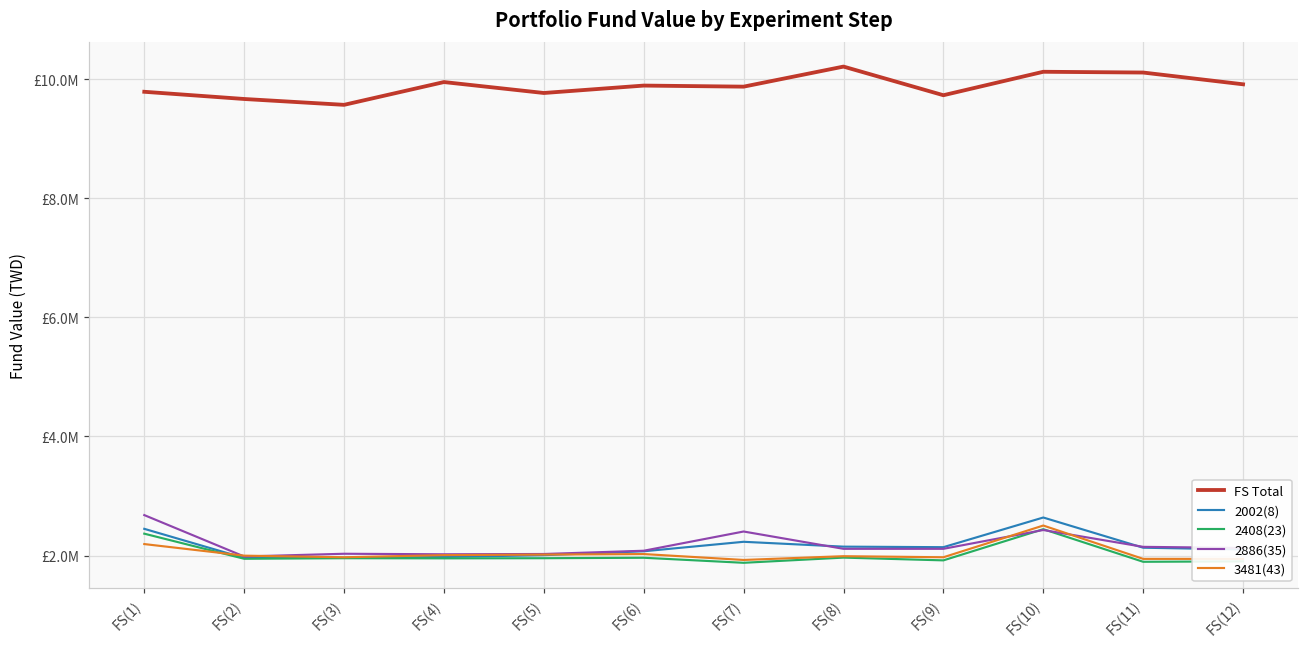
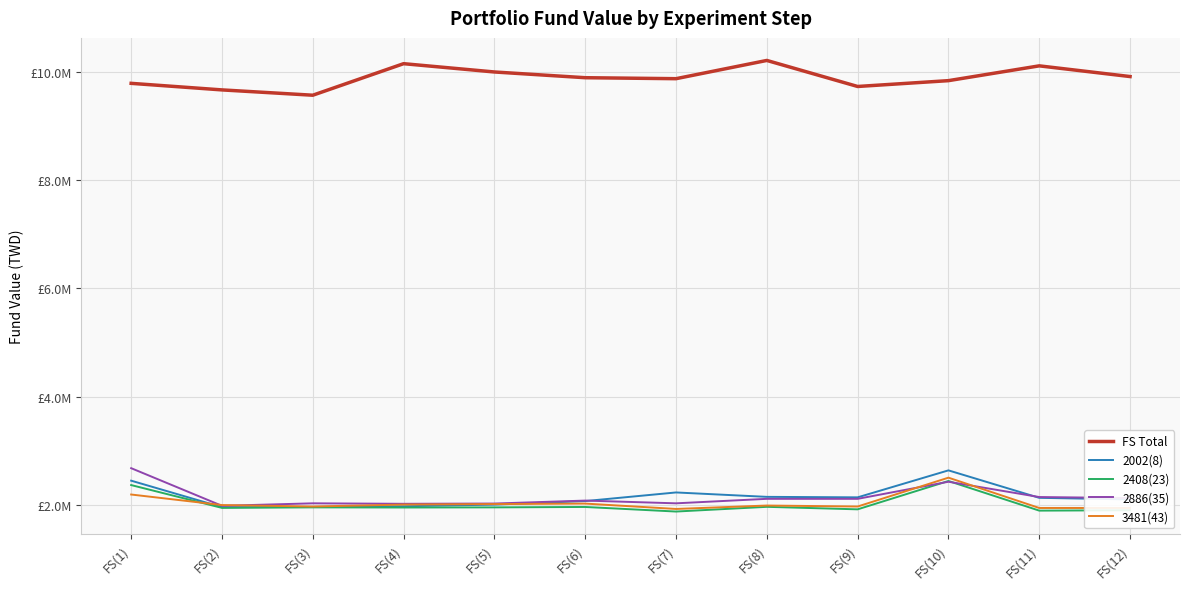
  {
    "FS Total": {
      "FS(1)": "£9800000",
      "FS(2)": "£9700000",
      "FS(3)": "£9600000",
-     "FS(4)": "£10000000",
-     "FS(5)": "£9800000",
+     "FS(4)": "£10200000",
+     "FS(5)": "£10000000",
      "FS(6)": "£9900000",
      "FS(7)": "£9900000",
      "FS(8)": "£10200000",
      "FS(9)": "£9700000",
-     "FS(10)": "£10100000",
+     "FS(10)": "£9800000",
      "FS(11)": "£10100000",
      "FS(12)": "£9900000"
    },
    "2002(8)": {
      "FS(1)": "£2400000",
      "FS(7)": "£2200000",
      "FS(10)": "£2600000"
    },
    "2408(23)": {
      "FS(1)": "£2400000",
      "FS(5)": "£2000000",
      "FS(6)": "£2000000",
      "FS(9)": "£1900000",
      "FS(11)": "£1900000"
    },
    "2886(35)": {
      "FS(1)": "£2700000",
      "FS(3)": "£2000000",
-     "FS(7)": "£2400000"
+     "FS(7)": "£2000000"
    },
    "3481(43)": {
      "FS(1)": "£2200000",
      "FS(9)": "£2000000",
      "FS(10)": "£2500000",
      "FS(11)": "£1900000"
    }
  }
